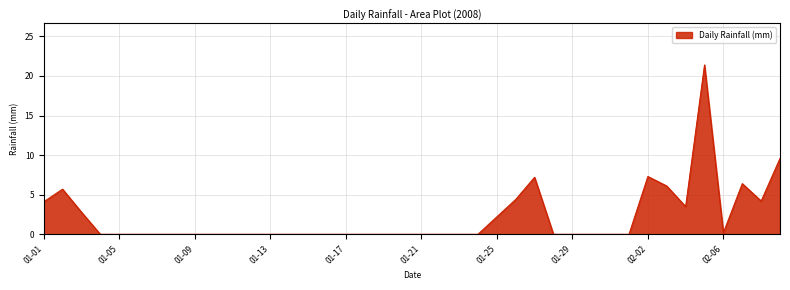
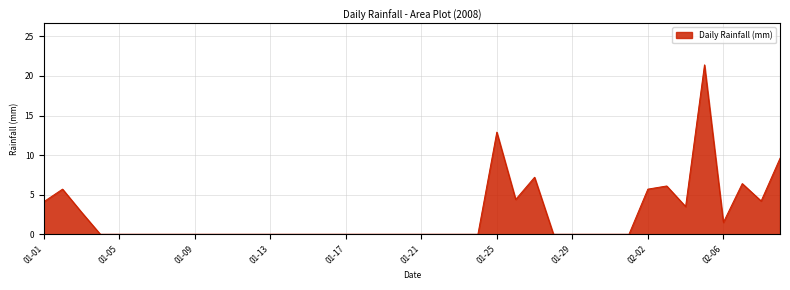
  {
    "01-01": 4,
    "01-05": 0,
    "01-09": 0,
    "01-13": 0,
    "01-17": 0,
    "01-21": 0,
-   "01-25": 2,
+   "01-25": 13,
    "01-29": 0,
-   "02-02": 7,
-   "02-06": 0
+   "02-02": 6,
+   "02-06": 2
  }
